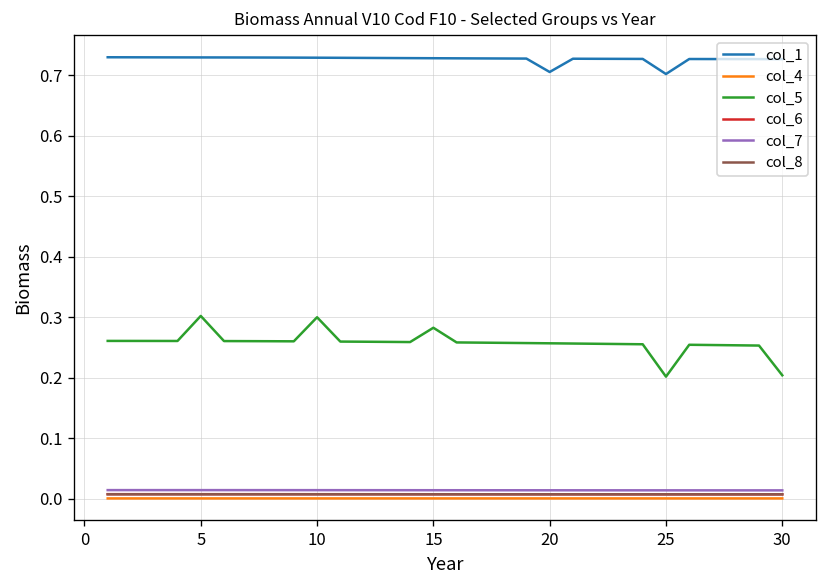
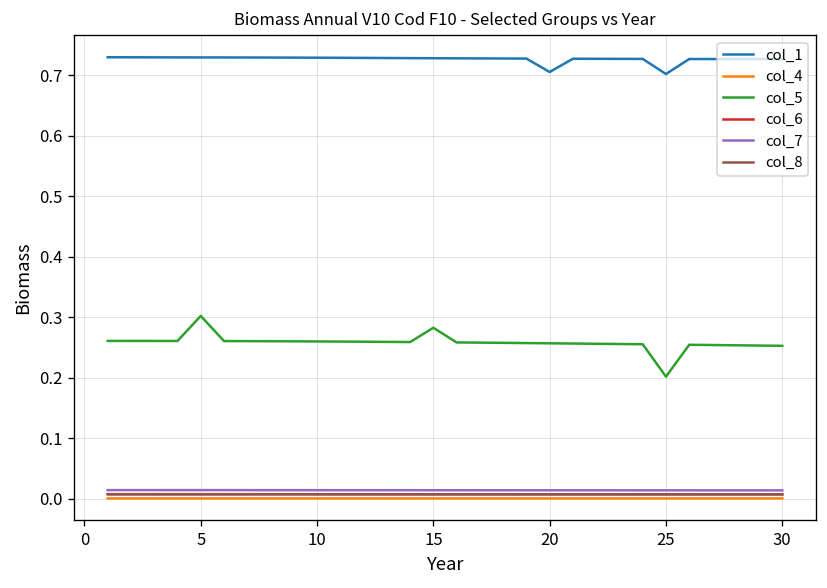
  {
    "col_1": {
      "5": 0.73,
      "10": 0.73,
      "15": 0.73,
      "20": 0.71,
      "25": 0.70
    },
    "col_4": {
      "5": 0.00,
      "10": 0.00,
      "15": 0.00,
      "20": 0.00,
      "25": 0.00,
      "30": 0.00
    },
    "col_5": {
      "5": 0.30,
-     "10": 0.30,
+     "10": 0.26,
      "15": 0.28,
      "20": 0.26,
      "25": 0.20,
-     "30": 0.20
+     "30": 0.25
    },
    "col_8": {
      "5": 0.01,
      "10": 0.01,
      "15": 0.01,
      "20": 0.01,
      "25": 0.01,
      "30": 0.01
    },
    "col_7": {
      "5": 0.01,
      "10": 0.01,
      "15": 0.01,
      "20": 0.01,
      "25": 0.01,
      "30": 0.01
    }
  }
